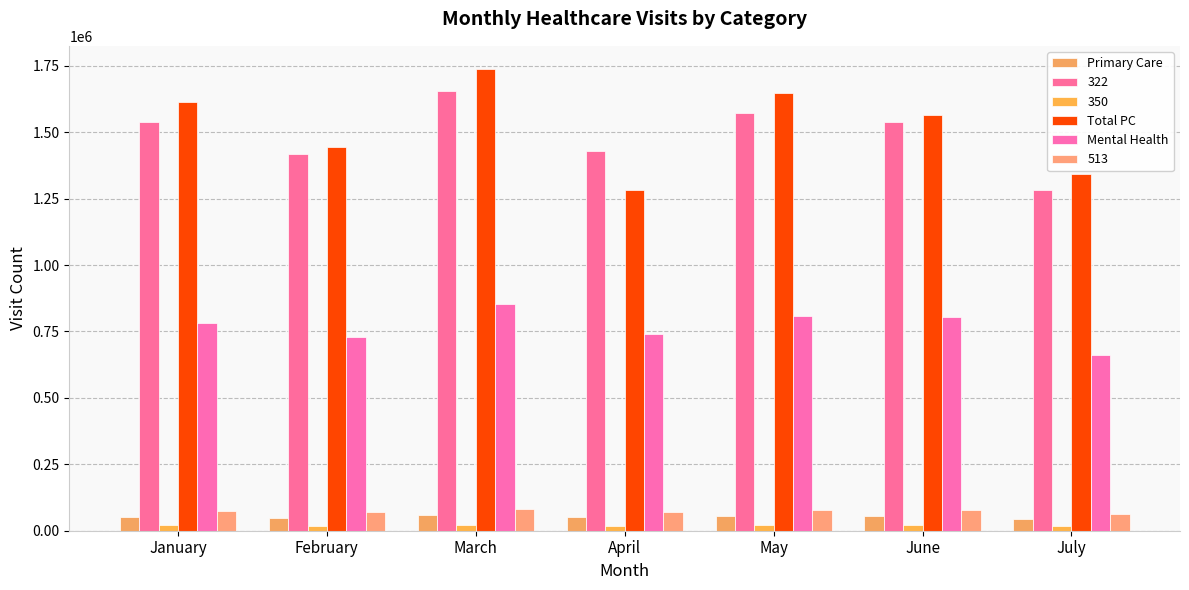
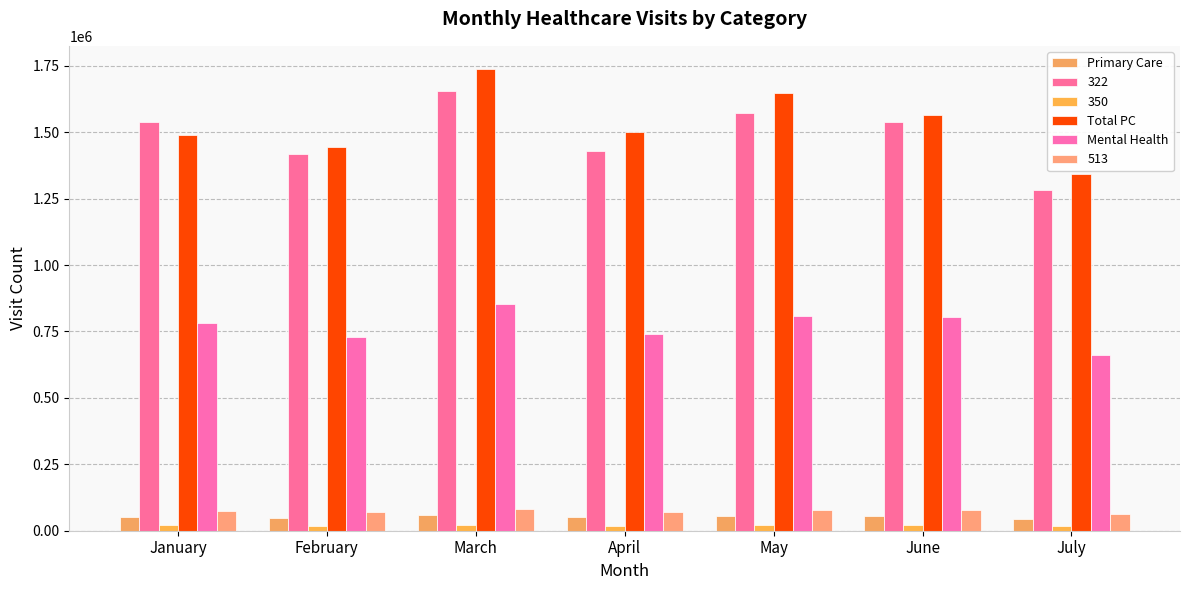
  {
    "Total PC": {
-     "January": 1610000,
+     "January": 1490000,
      "February": 1450000,
      "March": 1740000,
-     "April": 1280000,
+     "April": 1500000,
      "May": 1650000,
      "June": 1560000,
      "July": 1340000
    }
  }
